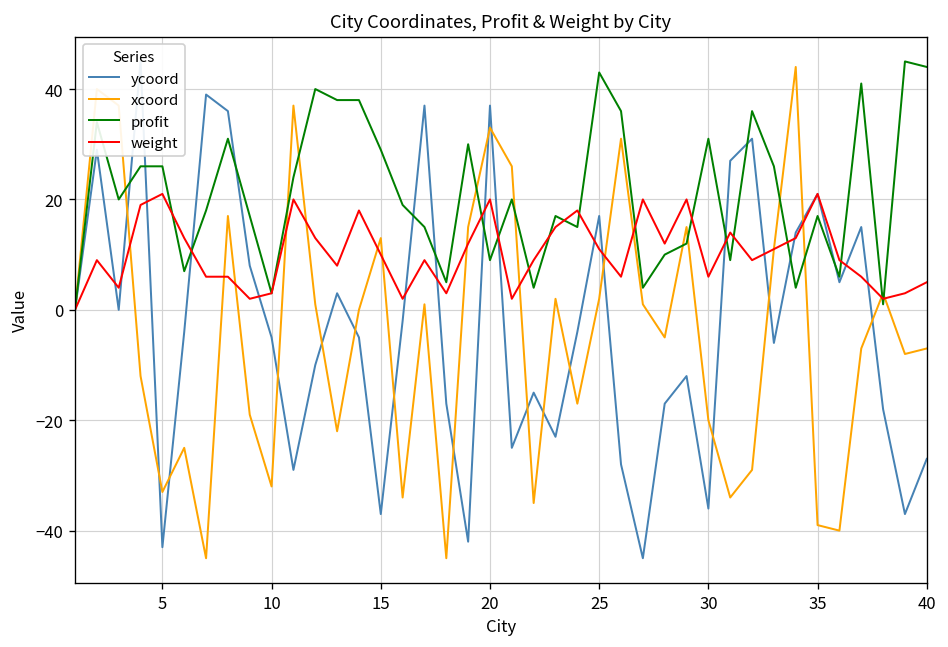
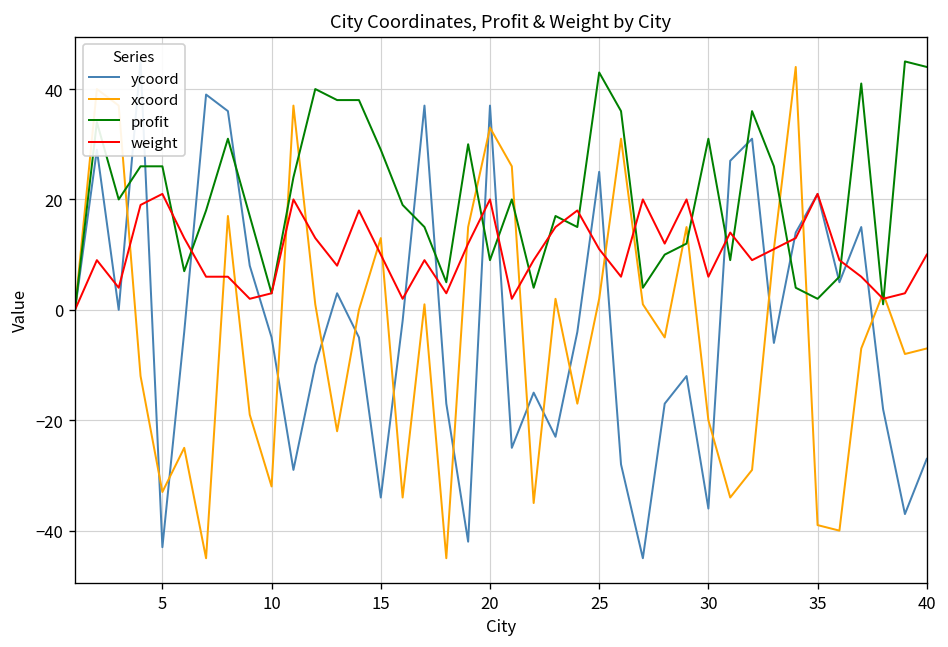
  {
    "ycoord": {
      "5": -43,
      "10": -5,
-     "15": -37,
+     "15": -34,
      "20": 37,
-     "25": 17,
+     "25": 25,
      "30": -36,
      "40": -27
    },
    "xcoord": {
      "5": -33,
      "10": -32,
      "15": 13,
      "20": 33,
      "25": 2,
      "30": -20,
      "35": -39,
      "40": -7
    },
    "profit": {
      "5": 26,
      "15": 29,
      "20": 9,
      "25": 43,
      "30": 31,
-     "35": 17,
+     "35": 2,
      "40": 44
    },
    "weight": {
      "5": 21,
      "15": 10,
      "20": 20,
      "25": 11,
      "30": 6,
-     "40": 5
+     "40": 10
    }
  }
